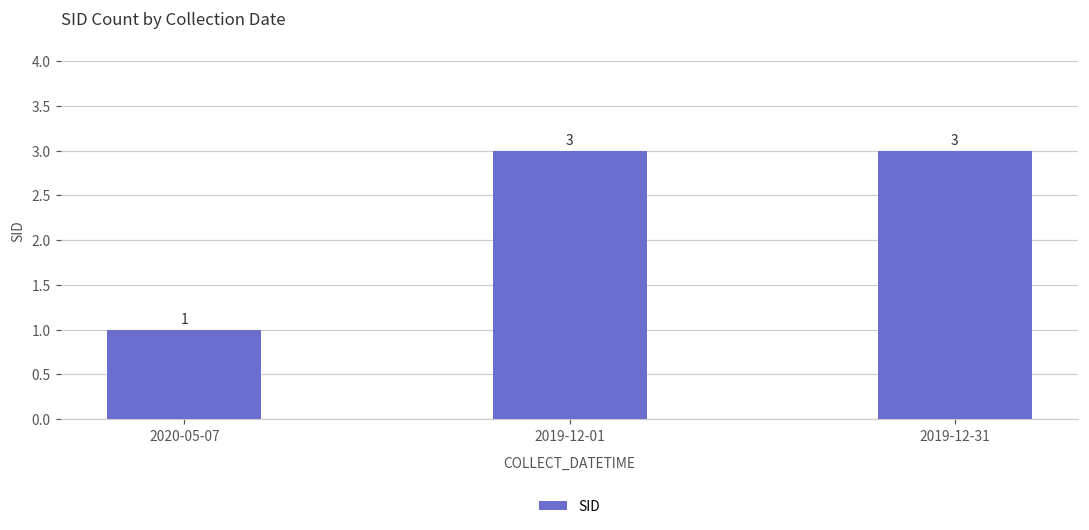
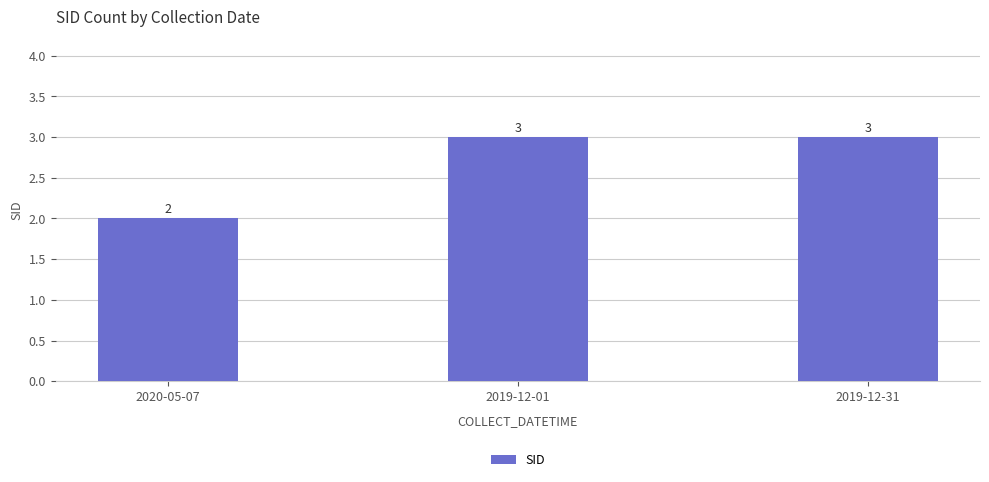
  {
-   "2020-05-07": 1,
+   "2020-05-07": 2,
    "2019-12-01": 3,
    "2019-12-31": 3
  }
